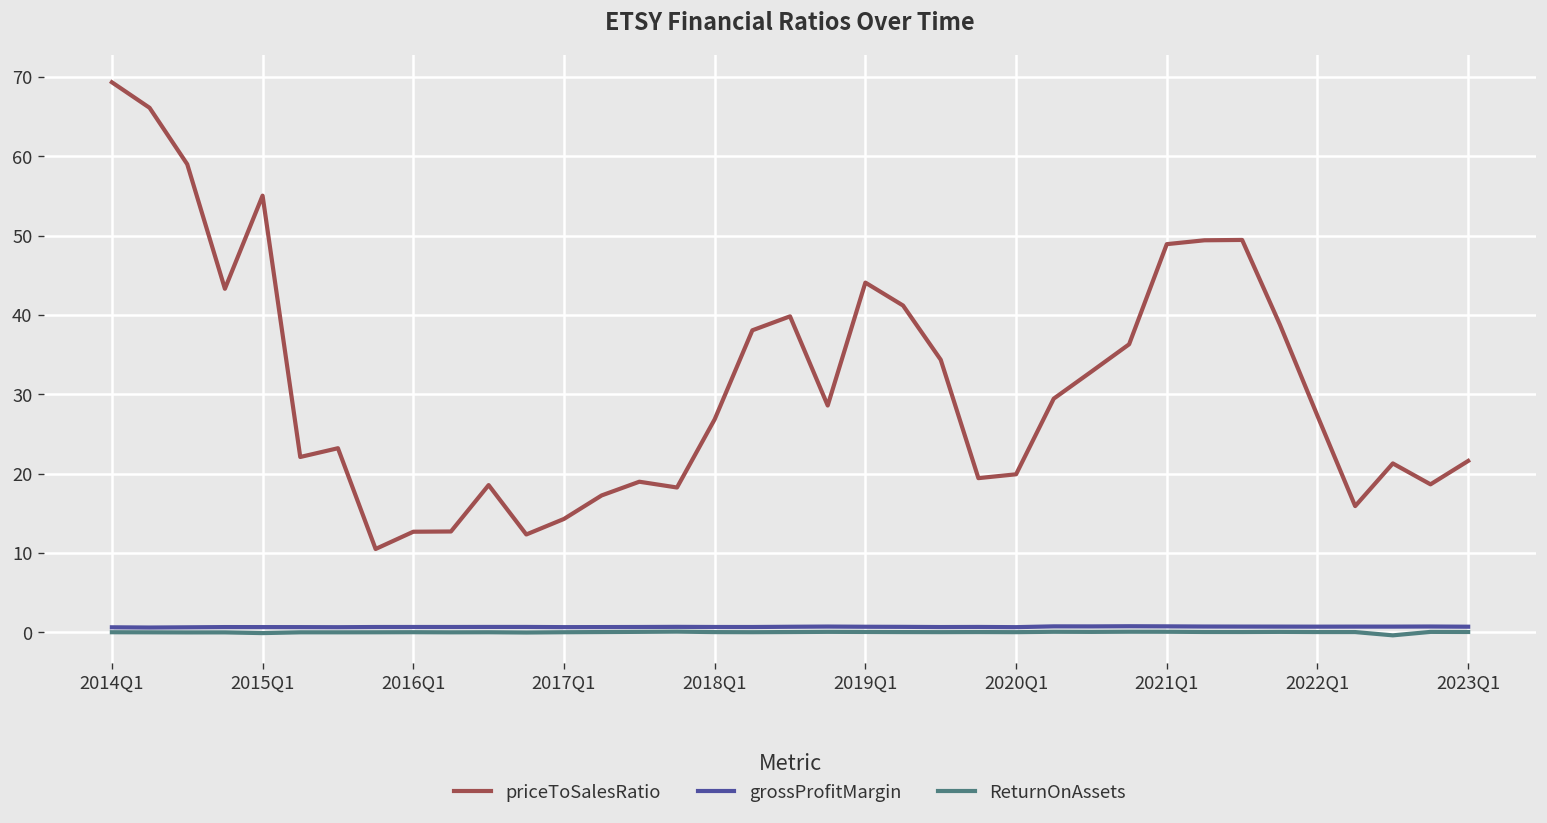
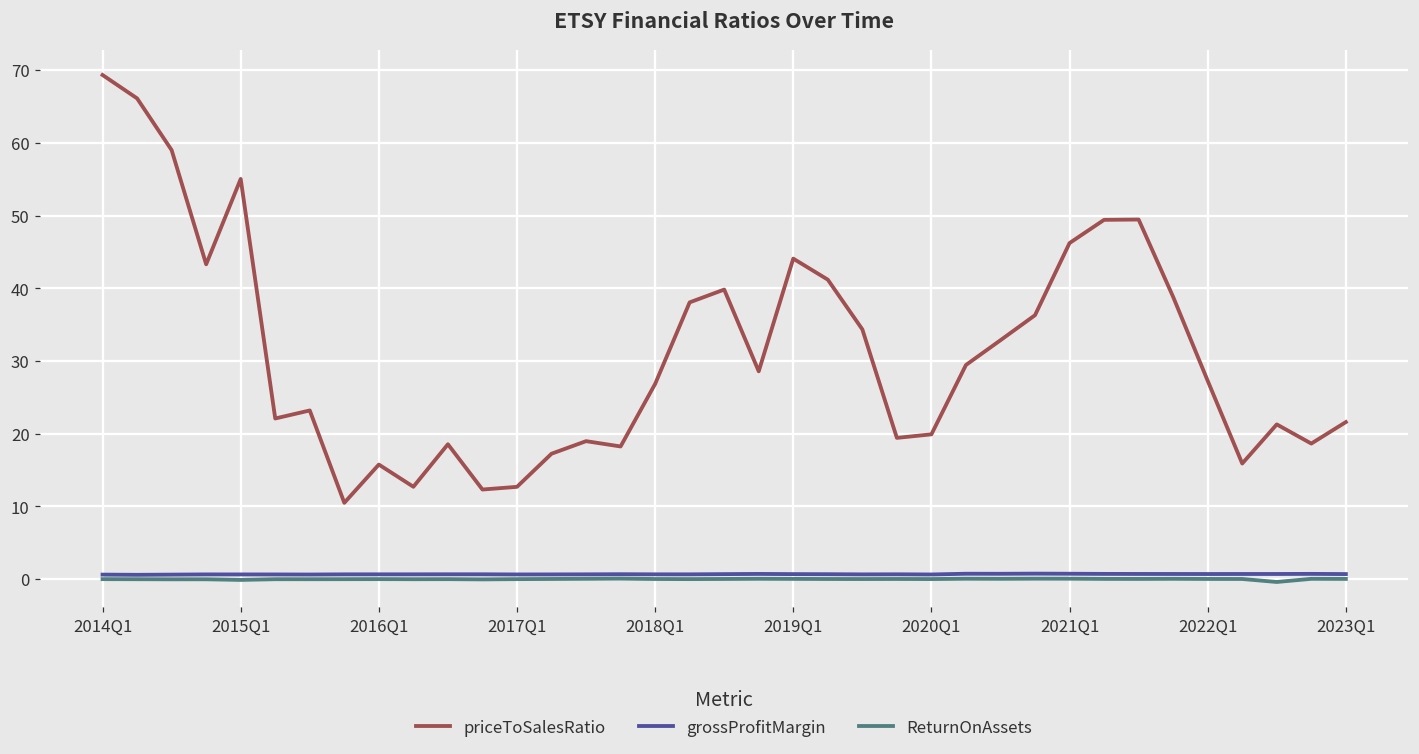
  {
    "priceToSalesRatio": {
      "2014Q1": 69,
      "2015Q1": 55,
-     "2016Q1": 13,
-     "2017Q1": 14,
+     "2016Q1": 16,
+     "2017Q1": 13,
      "2018Q1": 27,
      "2019Q1": 44,
      "2020Q1": 20,
-     "2021Q1": 49,
+     "2021Q1": 46,
      "2022Q1": 27,
      "2023Q1": 22
    }
  }
